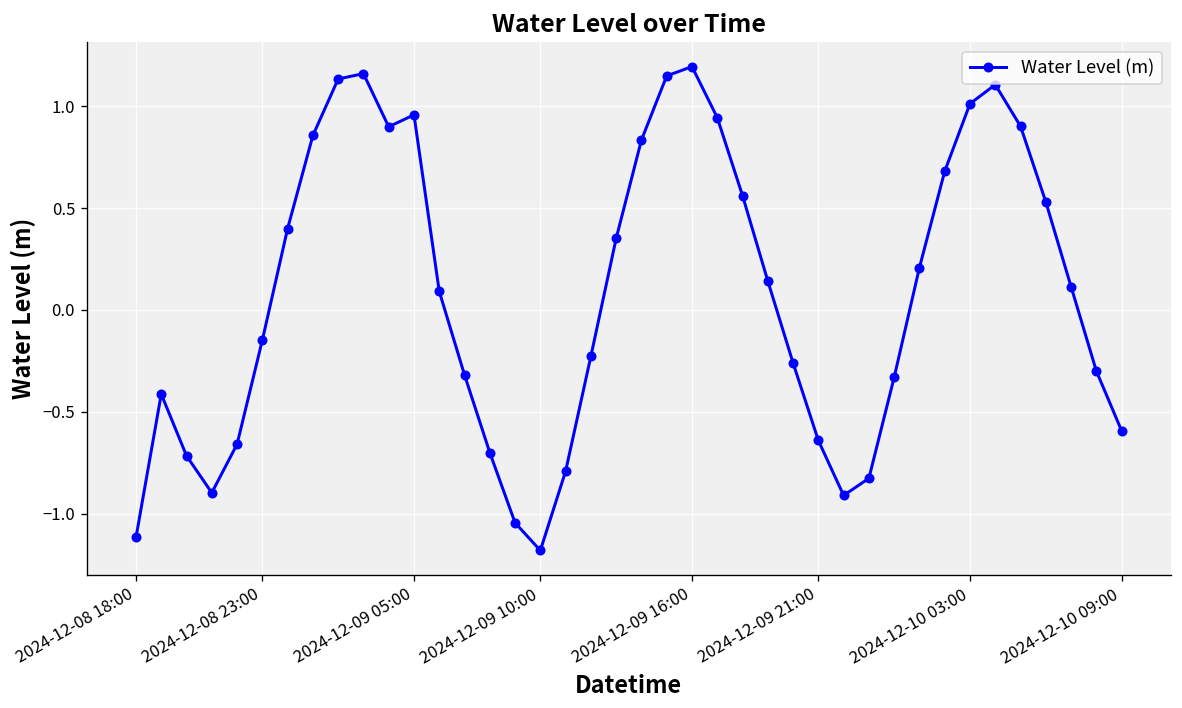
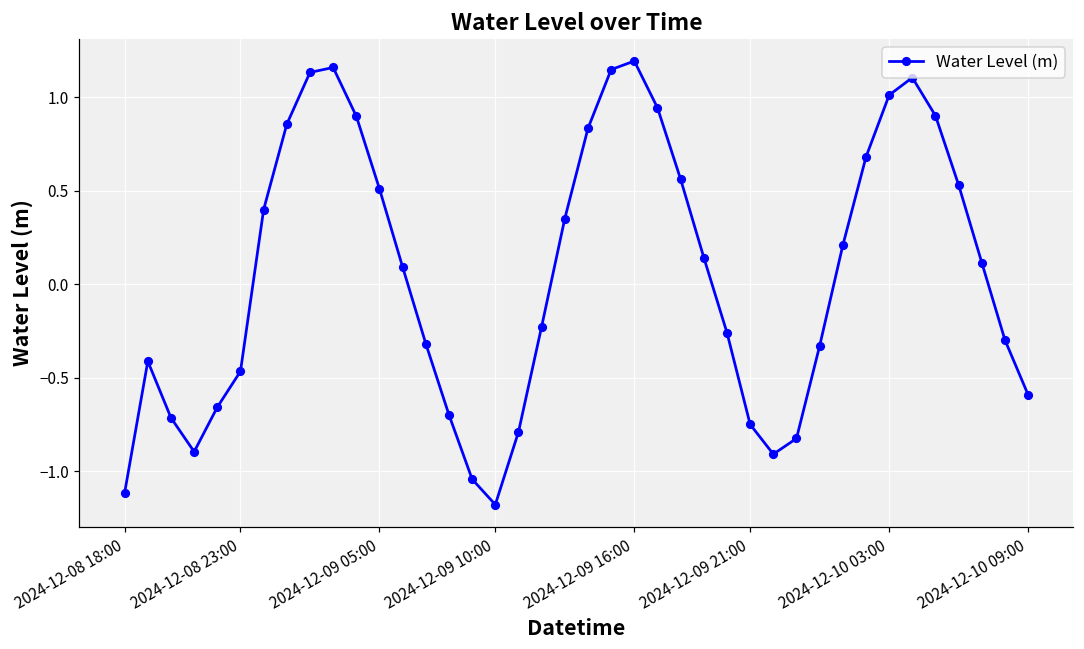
  {
    "2024-12-08 18:00": -1.12,
-   "2024-12-08 23:00": -0.15,
-   "2024-12-09 05:00": 0.96,
+   "2024-12-08 23:00": -0.47,
+   "2024-12-09 05:00": 0.51,
    "2024-12-09 10:00": -1.18,
    "2024-12-09 16:00": 1.19,
-   "2024-12-09 21:00": -0.64,
+   "2024-12-09 21:00": -0.75,
    "2024-12-10 03:00": 1.01,
    "2024-12-10 09:00": -0.59
  }
